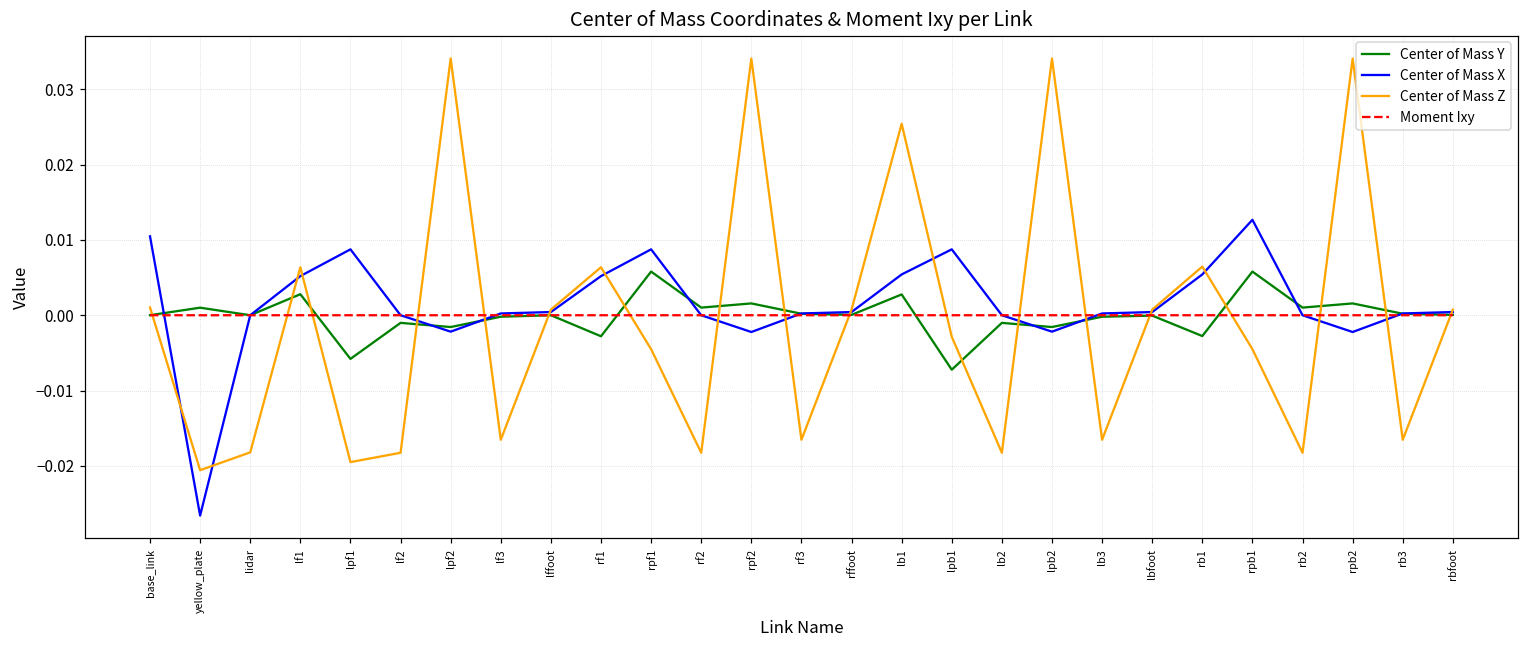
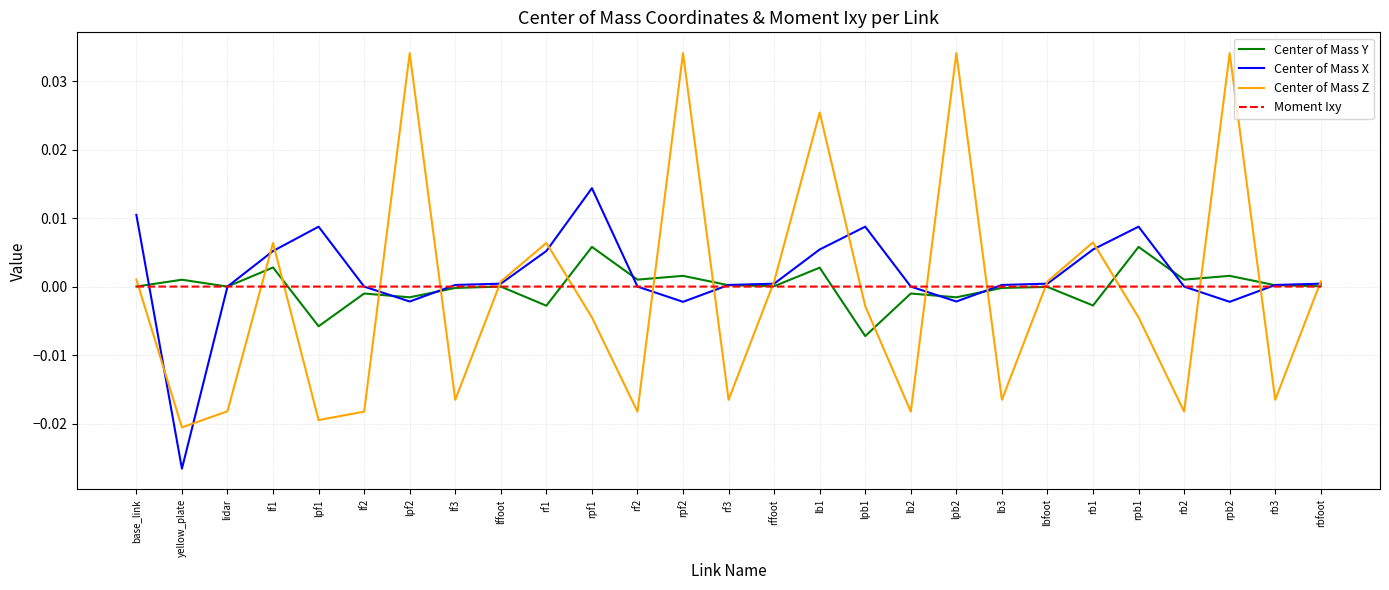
  {
    "Center of Mass Y": {
      "yellow_plate": 0.001,
      "lf1": 0.003,
      "lpf1": -0.006,
      "lf2": -0.001,
      "lpf2": -0.002,
      "rf1": -0.003,
      "rpf1": 0.006,
      "rf2": 0.001,
      "rpf2": 0.002,
      "lb1": 0.003,
      "lpb1": -0.007,
      "lb2": -0.001,
      "lpb2": -0.002,
      "rb1": -0.003,
      "rpb1": 0.006,
      "rb2": 0.001,
      "rpb2": 0.002
    },
    "Center of Mass X": {
      "base_link": 0.010,
      "yellow_plate": -0.027,
      "lf1": 0.005,
      "lpf1": 0.009,
      "lpf2": -0.002,
      "rf1": 0.005,
-     "rpf1": 0.009,
+     "rpf1": 0.014,
      "rpf2": -0.002,
      "lb1": 0.005,
      "lpb1": 0.009,
      "lpb2": -0.002,
      "rb1": 0.005,
-     "rpb1": 0.013,
+     "rpb1": 0.009,
      "rpb2": -0.002
    },
    "Center of Mass Z": {
      "base_link": 0.001,
      "yellow_plate": -0.021,
      "lidar": -0.018,
      "lf1": 0.006,
      "lpf1": -0.020,
      "lf2": -0.018,
      "lpf2": 0.034,
      "lf3": -0.017,
      "rf1": 0.006,
      "rpf1": -0.005,
      "rf2": -0.018,
      "rpf2": 0.034,
      "rf3": -0.017,
      "lb1": 0.025,
      "lpb1": -0.003,
      "lb2": -0.018,
      "lpb2": 0.034,
      "lb3": -0.017,
      "rb1": 0.006,
      "rpb1": -0.005,
      "rb2": -0.018,
      "rpb2": 0.034,
      "rb3": -0.017
    },
    "Moment Ixy": {
      "yellow_plate": 0.000,
      "lf1": 0.000,
      "lpf1": 0.000,
      "lpf2": 0.000,
      "rf1": 0.000,
      "rpf1": 0.000,
      "rpf2": 0.000,
      "lb1": 0.000,
      "lpb1": 0.000,
      "lpb2": 0.000,
      "rb1": 0.000,
      "rpb1": 0.000,
      "rpb2": 0.000
    }
  }
